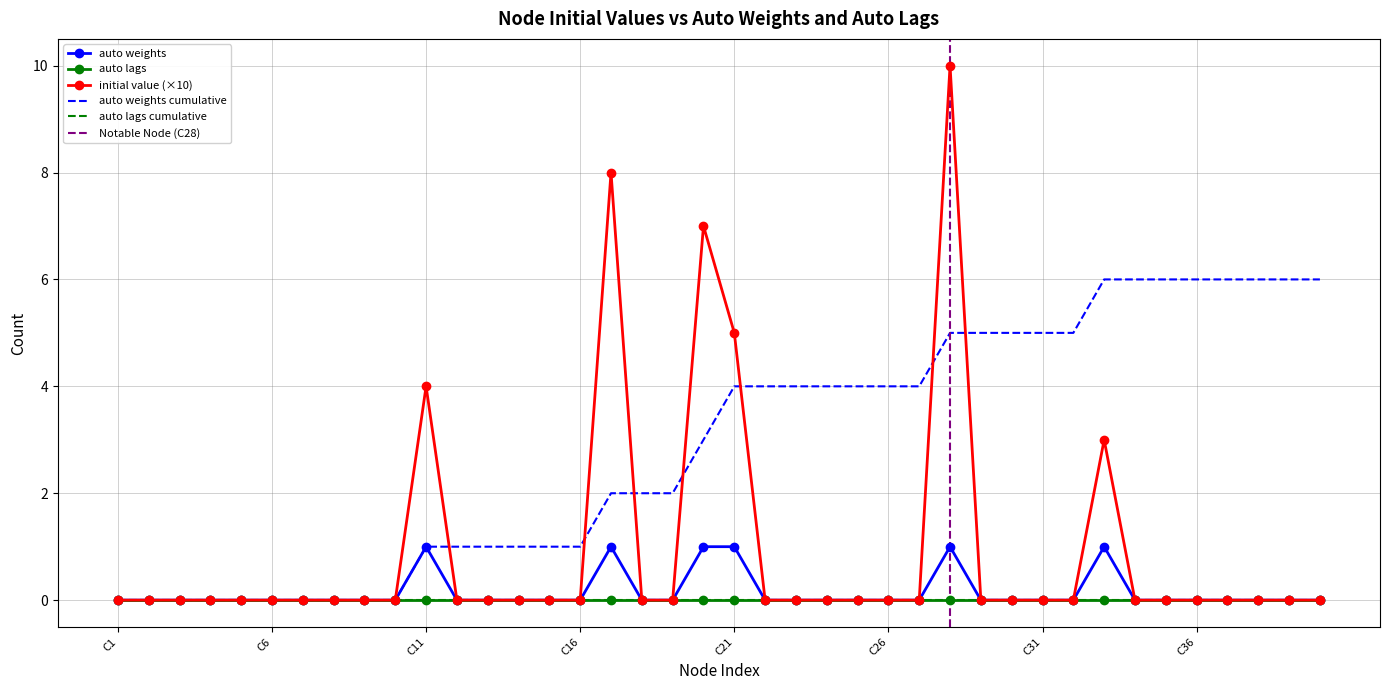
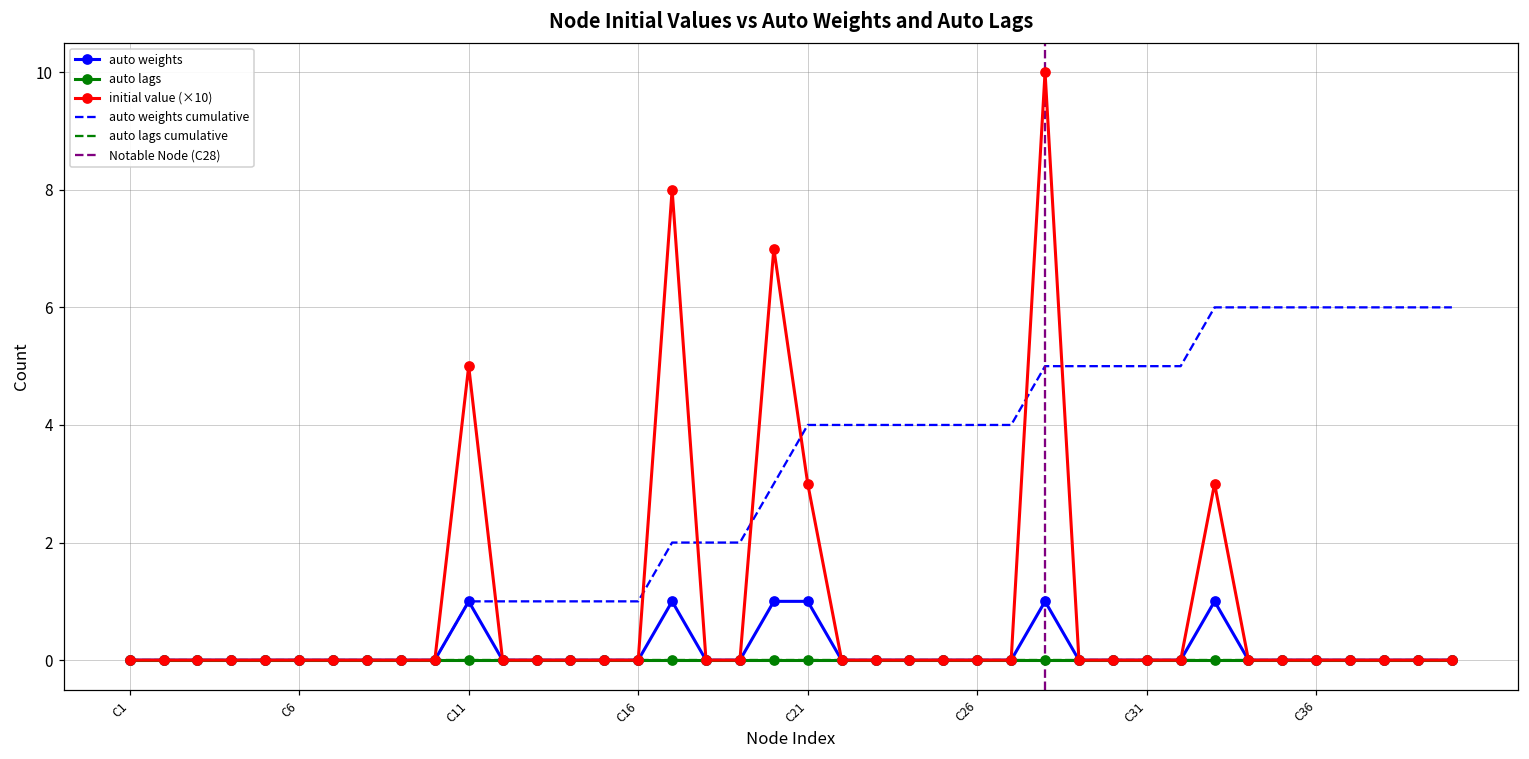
  {
    "auto lags cumulative": {
      "C11": 0.0,
      "C21": 0.0
    },
    "initial value (×10)": {
-     "C11": 4.0,
-     "C21": 5.0
+     "C11": 5.0,
+     "C21": 3.0
    }
  }
